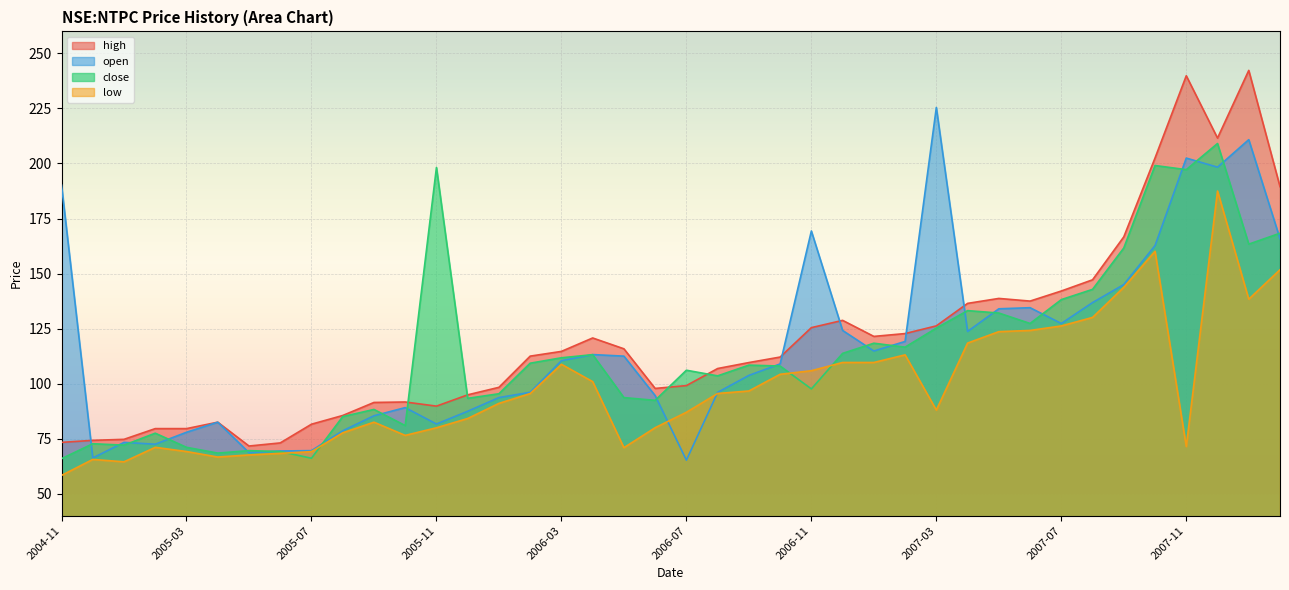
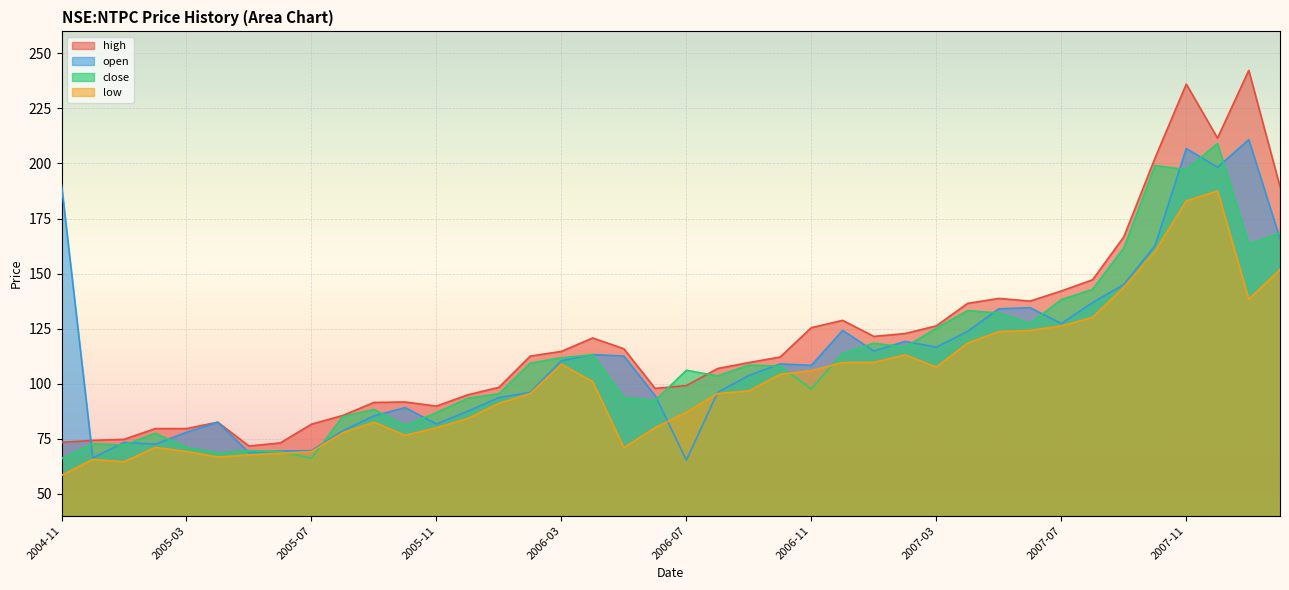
  {
    "high": {
      "2004-11": 73,
      "2005-03": 80,
      "2005-07": 82,
      "2005-11": 90,
      "2006-03": 115,
      "2006-07": 99,
      "2006-11": 125,
      "2007-07": 142,
-     "2007-11": 240
+     "2007-11": 236
    },
    "open": {
      "2004-11": 190,
      "2005-03": 78,
      "2005-11": 82,
      "2006-03": 110,
      "2006-07": 65,
-     "2006-11": 169,
-     "2007-03": 225,
-     "2007-11": 202
+     "2006-11": 108,
+     "2007-03": 117,
+     "2007-11": 207
    },
    "close": {
      "2004-11": 66,
      "2005-03": 71,
      "2005-07": 66,
-     "2005-11": 198,
+     "2005-11": 87,
      "2006-03": 112,
      "2006-07": 106,
      "2006-11": 98,
      "2007-07": 138,
      "2007-11": 197
    },
    "low": {
      "2004-11": 58,
      "2005-03": 69,
      "2005-11": 80,
      "2006-03": 109,
      "2006-07": 87,
      "2006-11": 106,
-     "2007-03": 88,
-     "2007-11": 71
+     "2007-03": 108,
+     "2007-11": 183
    }
  }
